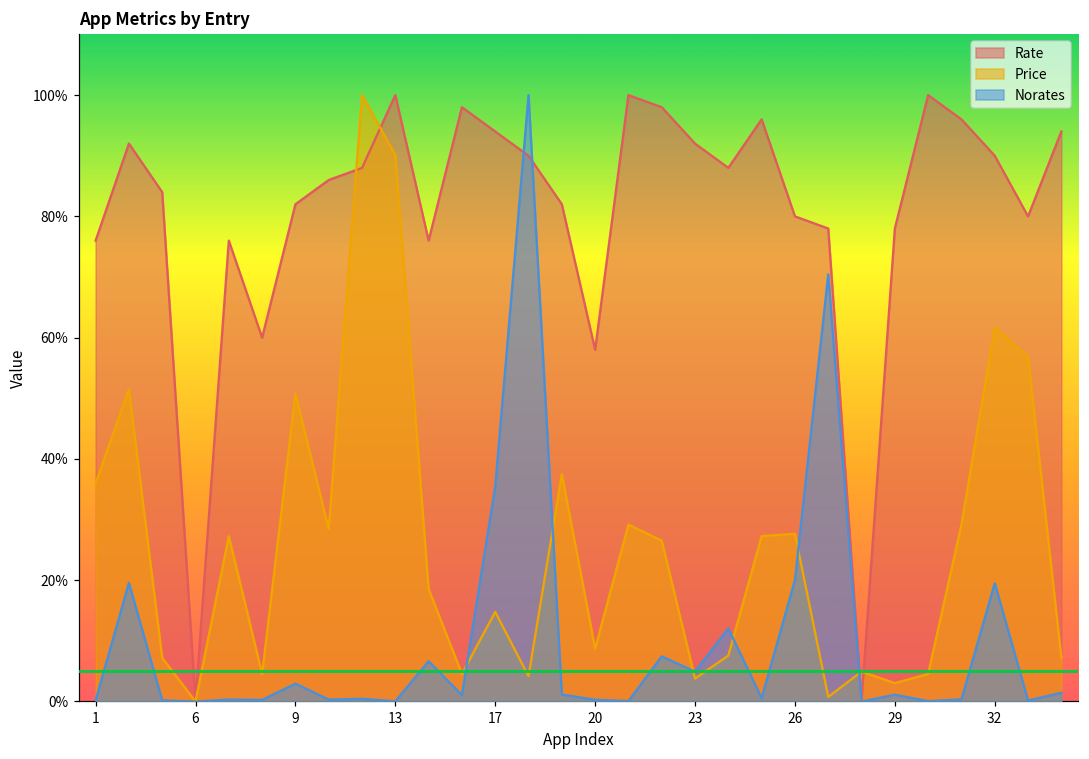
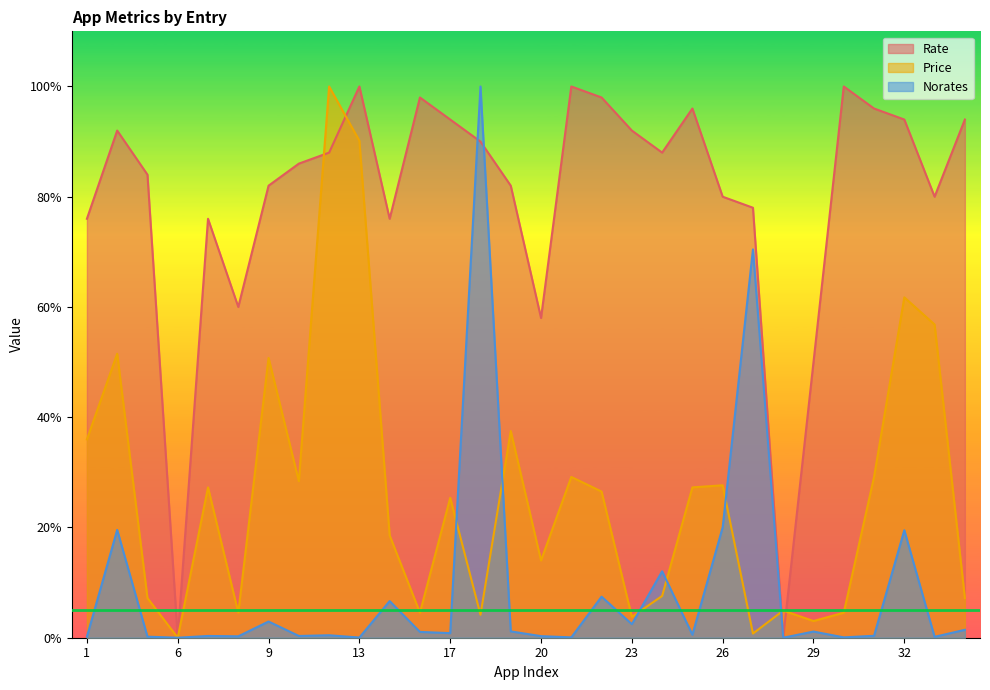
  {
    "Rate": {
      "1": "76%",
      "9": "82%",
      "13": "100%",
      "17": "94%",
      "20": "58%",
      "23": "92%",
      "26": "80%",
-     "29": "78%",
-     "32": "90%"
+     "29": "50%",
+     "32": "94%"
    },
    "Price": {
      "1": "36%",
      "9": "51%",
      "13": "90%",
-     "17": "15%",
-     "20": "9%",
+     "17": "25%",
+     "20": "14%",
      "23": "4%",
      "26": "28%",
      "29": "3%",
      "32": "62%"
    },
    "Norates": {
      "1": "0%",
      "9": "3%",
      "13": "0%",
-     "17": "35%",
+     "17": "1%",
      "20": "0%",
-     "23": "5%",
+     "23": "2%",
      "26": "20%",
      "29": "1%",
      "32": "19%"
    }
  }
